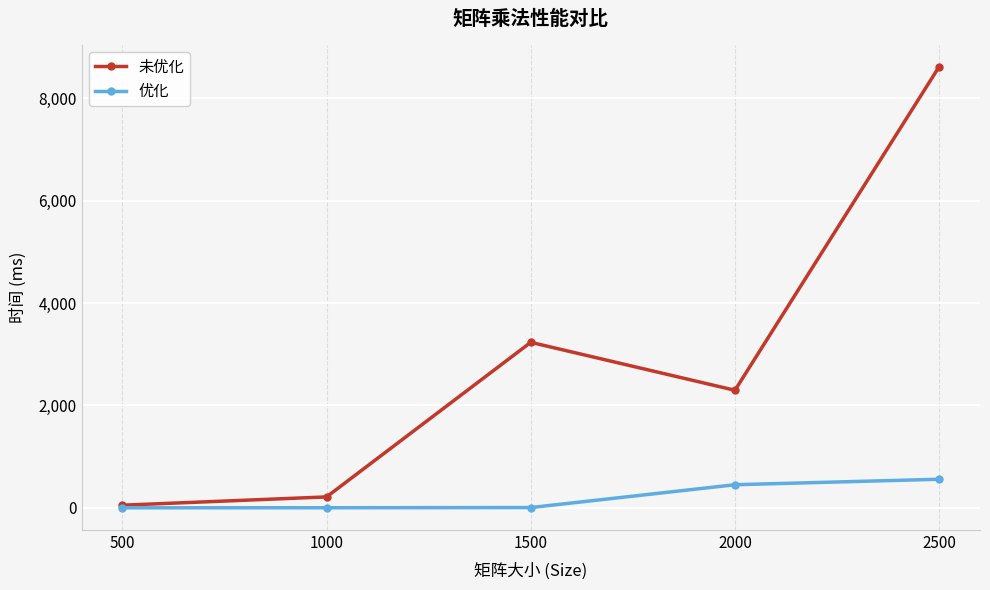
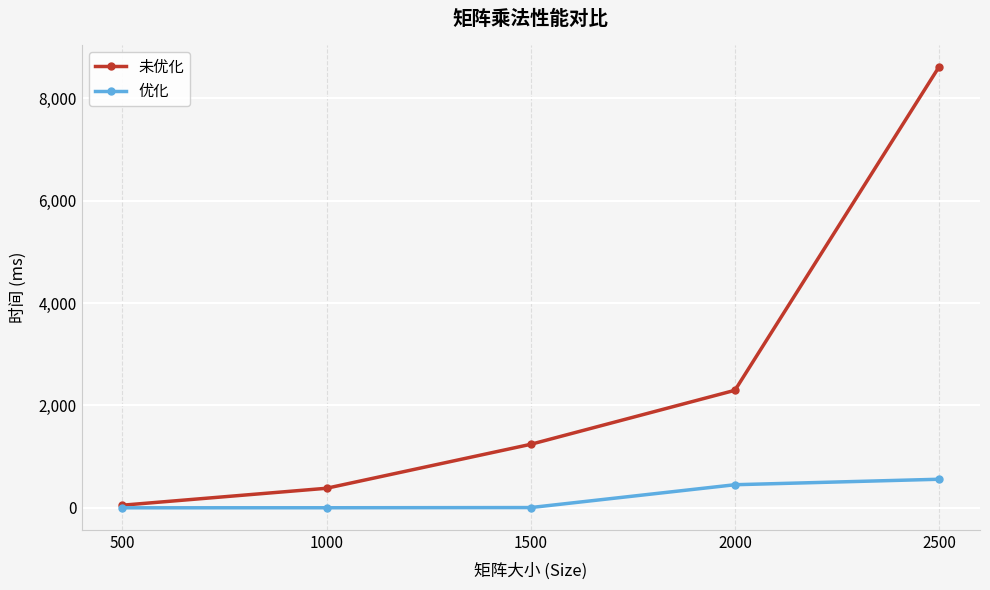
  {
    "未优化": {
      "500": "100",
-     "1000": "200",
-     "1500": "3,200",
+     "1000": "400",
+     "1500": "1,200",
      "2000": "2,300",
      "2500": "8,600"
    },
    "优化": {
      "500": "0",
      "1000": "0",
      "1500": "0",
      "2000": "500",
      "2500": "600"
    }
  }
